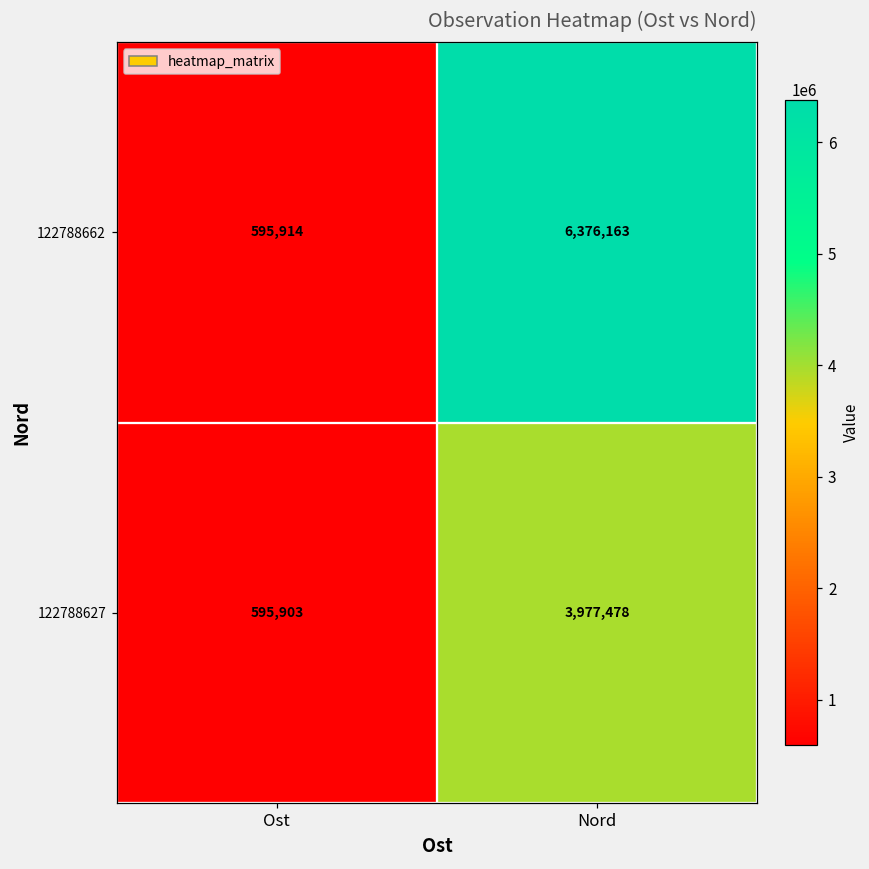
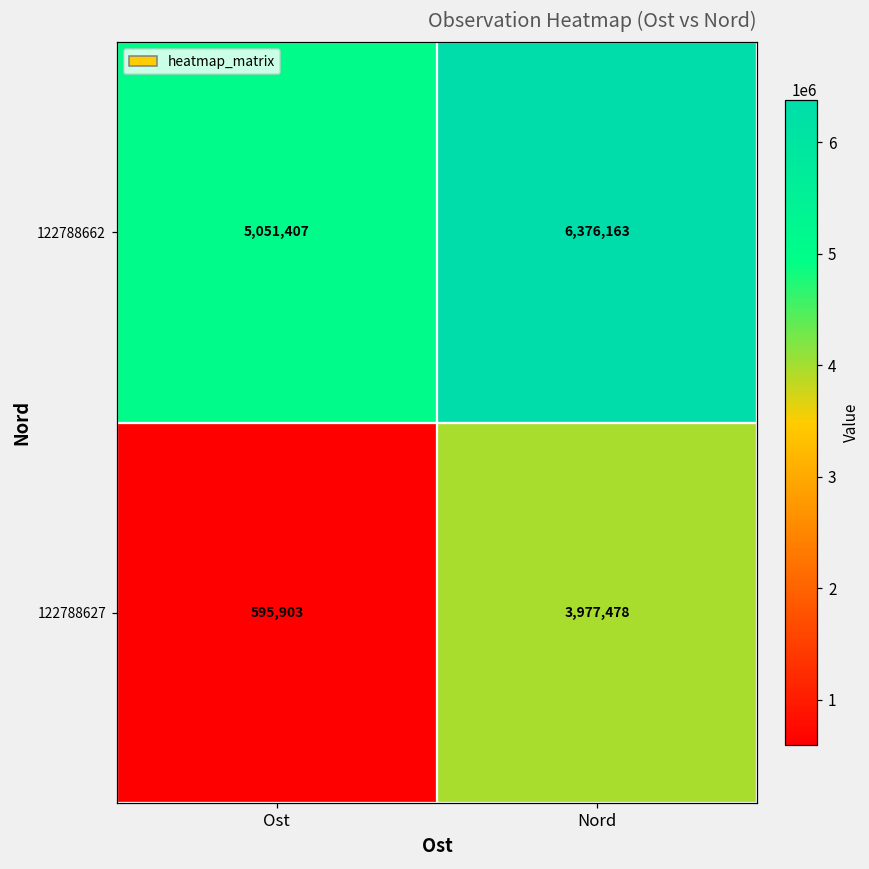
  {
    "122788662": {
-     "Ost": "595,914",
+     "Ost": "5,051,407",
      "Nord": "6,376,163"
    },
    "122788627": {
      "Ost": "595,903",
      "Nord": "3,977,478"
    }
  }
